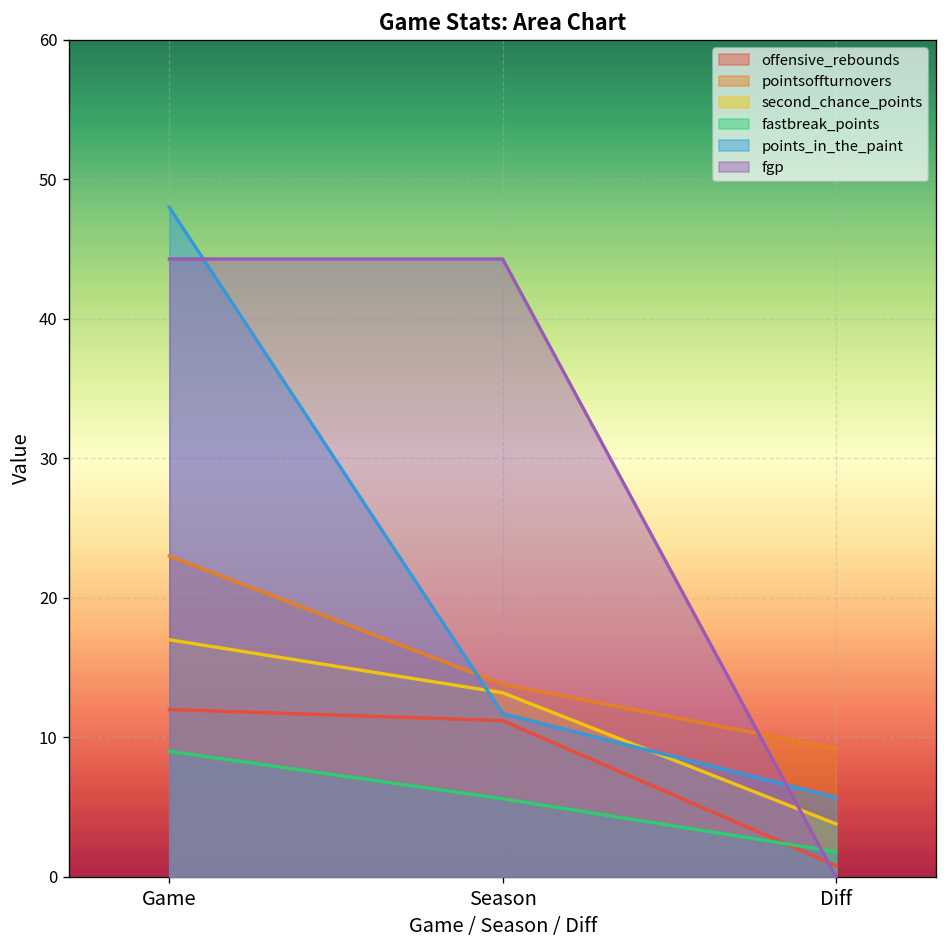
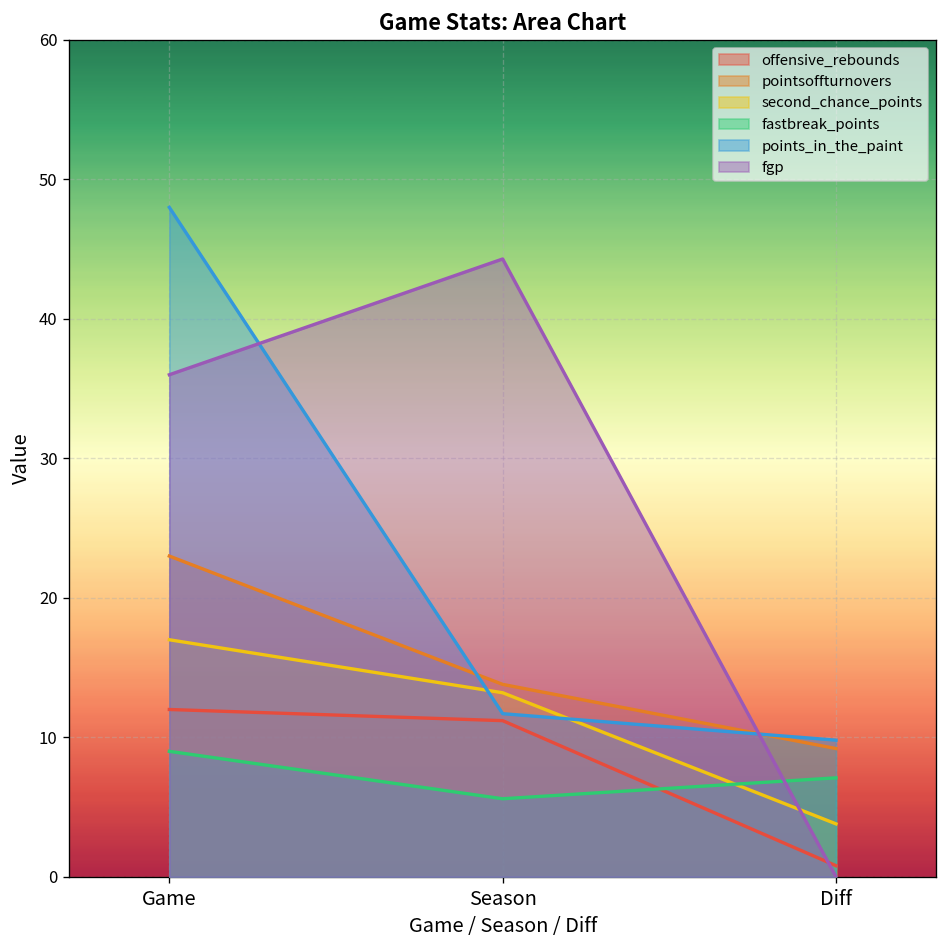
  {
    "fastbreak_points": {
      "Game": 9.0,
      "Season": 5.6,
-     "Diff": 1.8
+     "Diff": 7.1
    },
    "points_in_the_paint": {
      "Game": 48.0,
      "Season": 11.7,
-     "Diff": 5.7
+     "Diff": 9.8
    },
    "fgp": {
-     "Game": 44.3,
+     "Game": 36.0,
      "Season": 44.3,
      "Diff": 0.0
    }
  }
